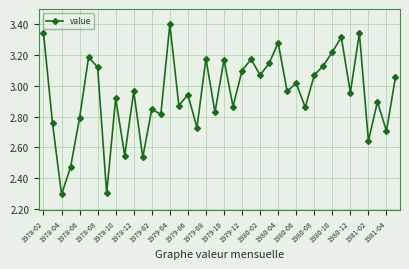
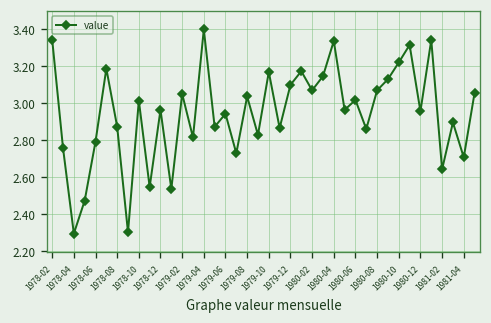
  {
    "1978-02": 3.34,
    "1978-04": 2.29,
    "1978-06": 2.79,
-   "1978-08": 3.12,
-   "1978-10": 2.92,
+   "1978-08": 2.87,
+   "1978-10": 3.01,
    "1978-12": 2.96,
-   "1979-02": 2.85,
+   "1979-02": 3.05,
    "1979-04": 3.40,
    "1979-06": 2.94,
-   "1979-08": 3.18,
+   "1979-08": 3.04,
    "1979-10": 3.17,
    "1979-12": 3.10,
    "1980-02": 3.07,
-   "1980-04": 3.28,
+   "1980-04": 3.34,
    "1980-06": 3.02,
    "1980-08": 3.07,
    "1980-10": 3.22,
    "1980-12": 2.96,
    "1981-02": 2.64,
    "1981-04": 2.71
  }
